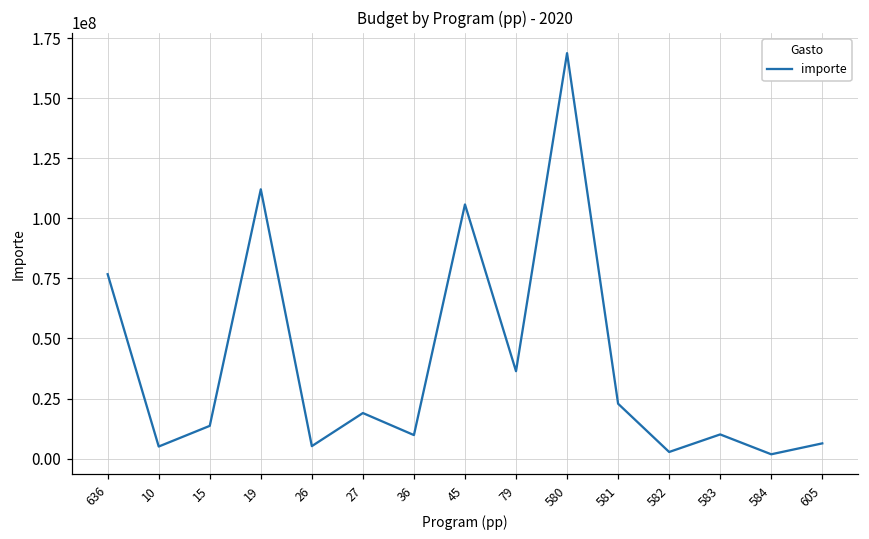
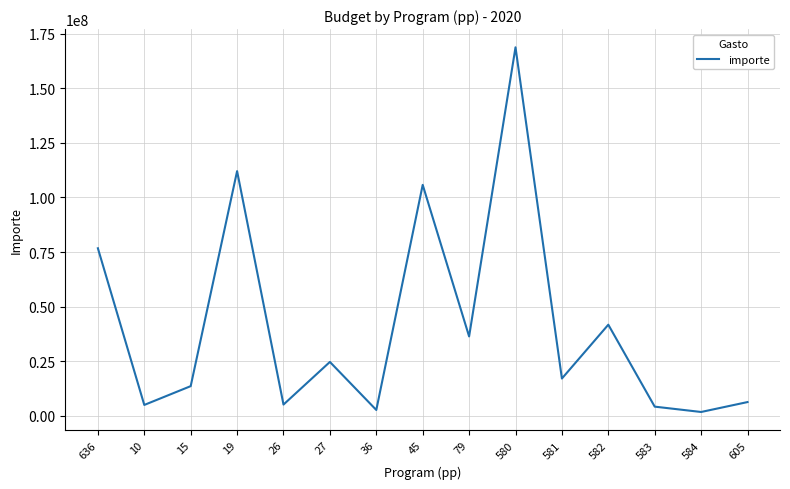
  {
    "636": 77000000,
    "10": 5000000,
    "15": 14000000,
    "19": 112000000,
    "26": 5000000,
-   "27": 19000000,
-   "36": 10000000,
+   "27": 25000000,
+   "36": 3000000,
    "45": 106000000,
    "79": 36000000,
    "580": 169000000,
-   "581": 23000000,
-   "582": 3000000,
-   "583": 10000000,
+   "581": 17000000,
+   "582": 42000000,
+   "583": 4000000,
    "584": 2000000,
    "605": 6000000
  }
